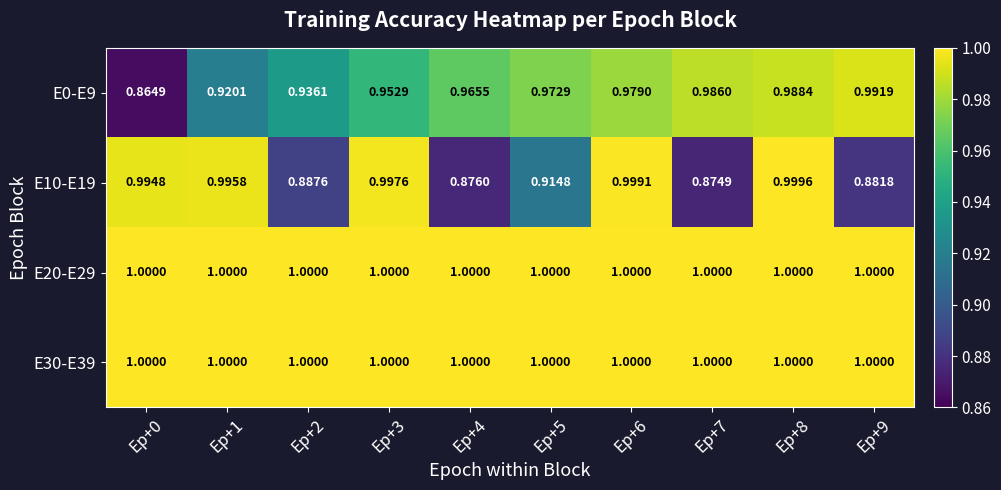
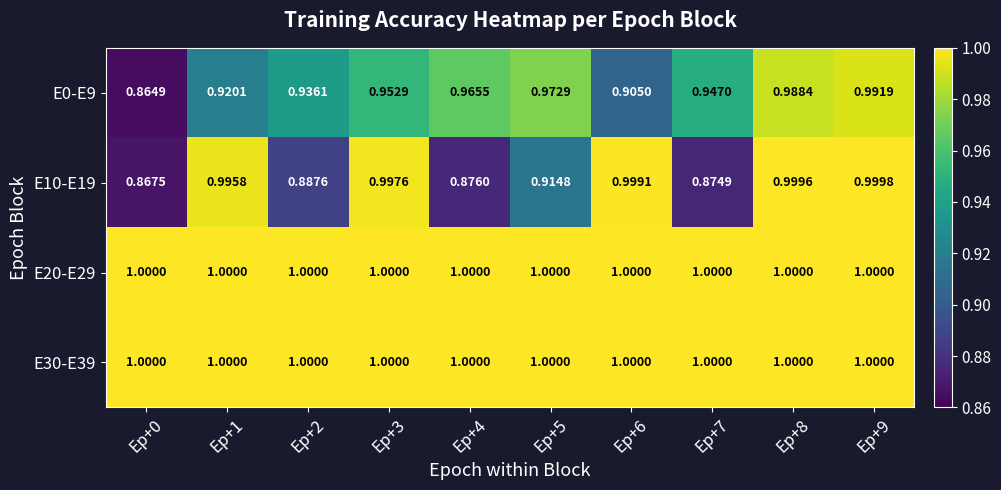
  {
    "E0-E9": {
      "Ep+0": 0.8649,
      "Ep+1": 0.9201,
      "Ep+2": 0.9361,
      "Ep+3": 0.9529,
      "Ep+4": 0.9655,
      "Ep+5": 0.9729,
-     "Ep+6": 0.9790,
-     "Ep+7": 0.9860,
+     "Ep+6": 0.9050,
+     "Ep+7": 0.9470,
      "Ep+8": 0.9884,
      "Ep+9": 0.9919
    },
    "E10-E19": {
-     "Ep+0": 0.9948,
+     "Ep+0": 0.8675,
      "Ep+1": 0.9958,
      "Ep+2": 0.8876,
      "Ep+3": 0.9976,
      "Ep+4": 0.8760,
      "Ep+5": 0.9148,
      "Ep+6": 0.9991,
      "Ep+7": 0.8749,
      "Ep+8": 0.9996,
-     "Ep+9": 0.8818
+     "Ep+9": 0.9998
    },
    "E20-E29": {
      "Ep+0": 1.0000,
      "Ep+1": 1.0000,
      "Ep+2": 1.0000,
      "Ep+3": 1.0000,
      "Ep+4": 1.0000,
      "Ep+5": 1.0000,
      "Ep+6": 1.0000,
      "Ep+7": 1.0000,
      "Ep+8": 1.0000,
      "Ep+9": 1.0000
    },
    "E30-E39": {
      "Ep+0": 1.0000,
      "Ep+1": 1.0000,
      "Ep+2": 1.0000,
      "Ep+3": 1.0000,
      "Ep+4": 1.0000,
      "Ep+5": 1.0000,
      "Ep+6": 1.0000,
      "Ep+7": 1.0000,
      "Ep+8": 1.0000,
      "Ep+9": 1.0000
    }
  }
